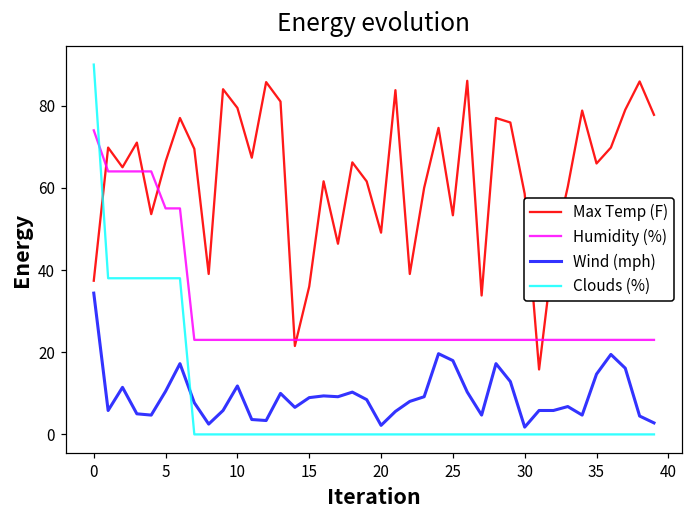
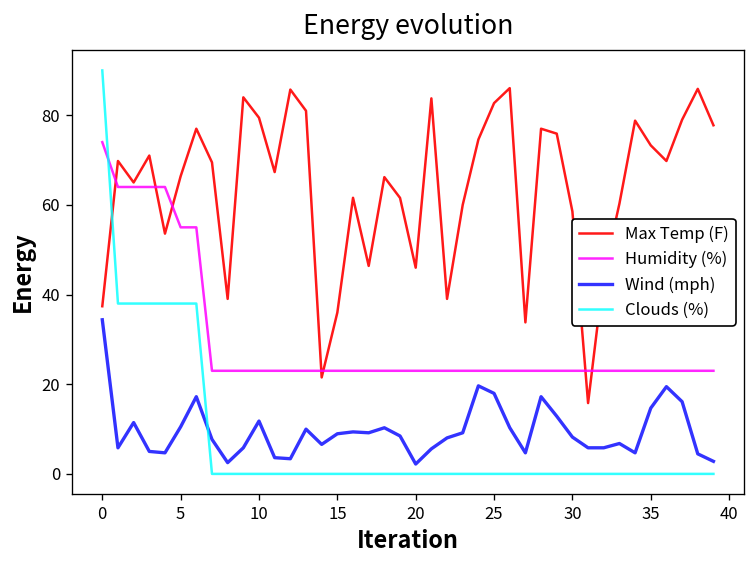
  {
    "Max Temp (F)": {
      "0": 37,
      "5": 66,
      "10": 79,
      "15": 36,
-     "20": 49,
-     "25": 53,
+     "20": 46,
+     "25": 83,
      "30": 59,
-     "35": 66
+     "35": 73
    },
    "Humidity (%)": {
      "0": 74,
      "5": 55,
      "10": 23,
      "15": 23,
      "20": 23,
      "25": 23,
      "30": 23,
      "35": 23
    },
    "Wind (mph)": {
      "0": 34,
      "5": 11,
      "10": 12,
      "15": 9,
      "20": 2,
      "25": 18,
-     "30": 2,
+     "30": 8,
      "35": 15
    },
    "Clouds (%)": {
      "0": 90,
      "5": 38,
      "10": 0,
      "15": 0,
      "20": 0,
      "25": 0,
      "30": 0,
      "35": 0
    }
  }
